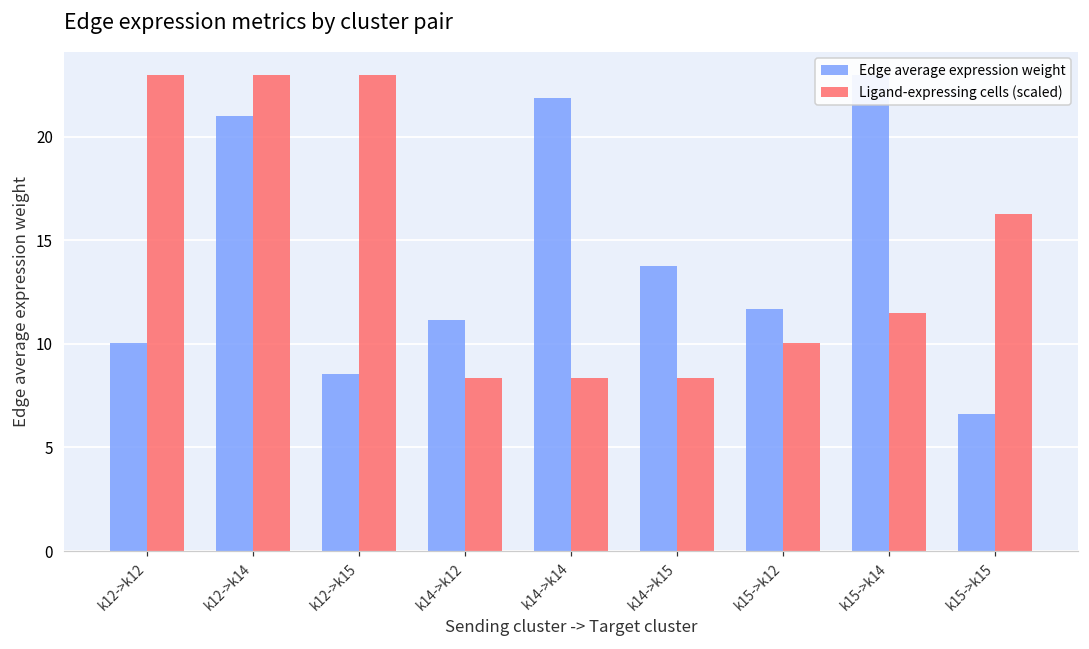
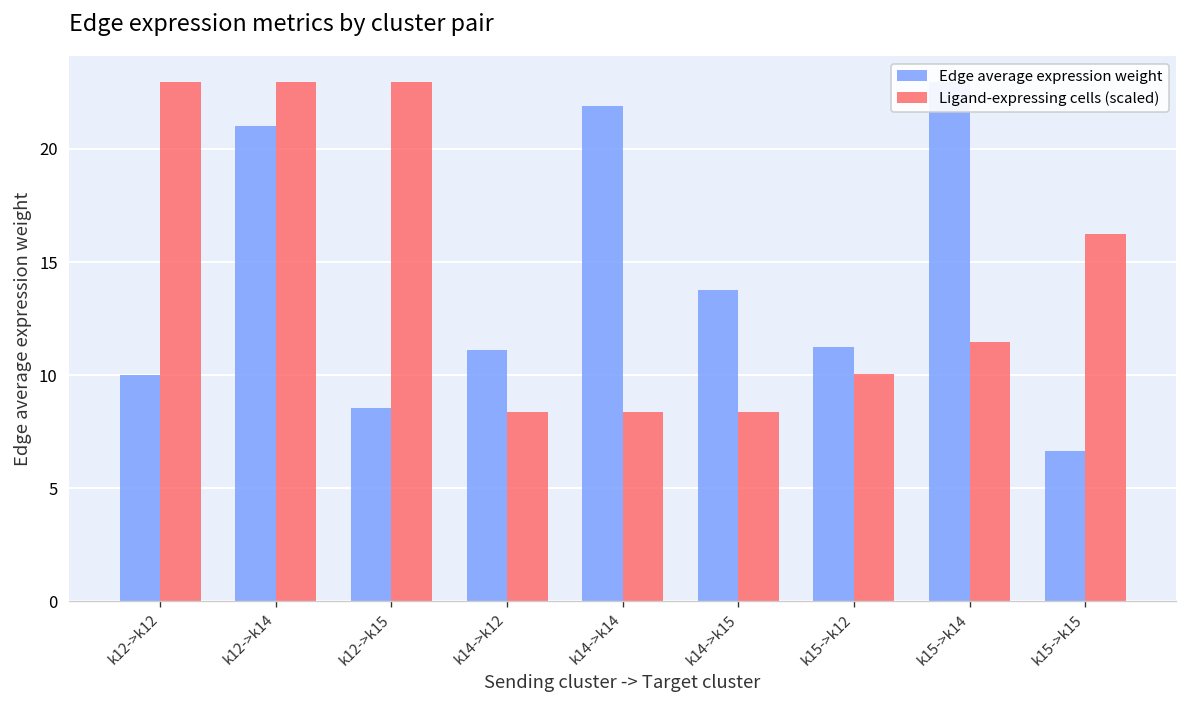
  {
    "Edge average expression weight": {
      "k12->k12": 10.0,
      "k12->k14": 21.0,
      "k12->k15": 8.6,
      "k14->k12": 11.1,
      "k14->k14": 21.9,
      "k14->k15": 13.8,
-     "k15->k12": 11.7,
+     "k15->k12": 11.2,
      "k15->k15": 6.6
    },
    "Ligand-expressing cells (scaled)": {
      "k12->k12": 23.0,
      "k12->k14": 23.0,
      "k12->k15": 23.0,
      "k14->k12": 8.4,
      "k14->k14": 8.4,
      "k14->k15": 8.4,
      "k15->k12": 10.0,
      "k15->k14": 11.5,
      "k15->k15": 16.3
    }
  }
